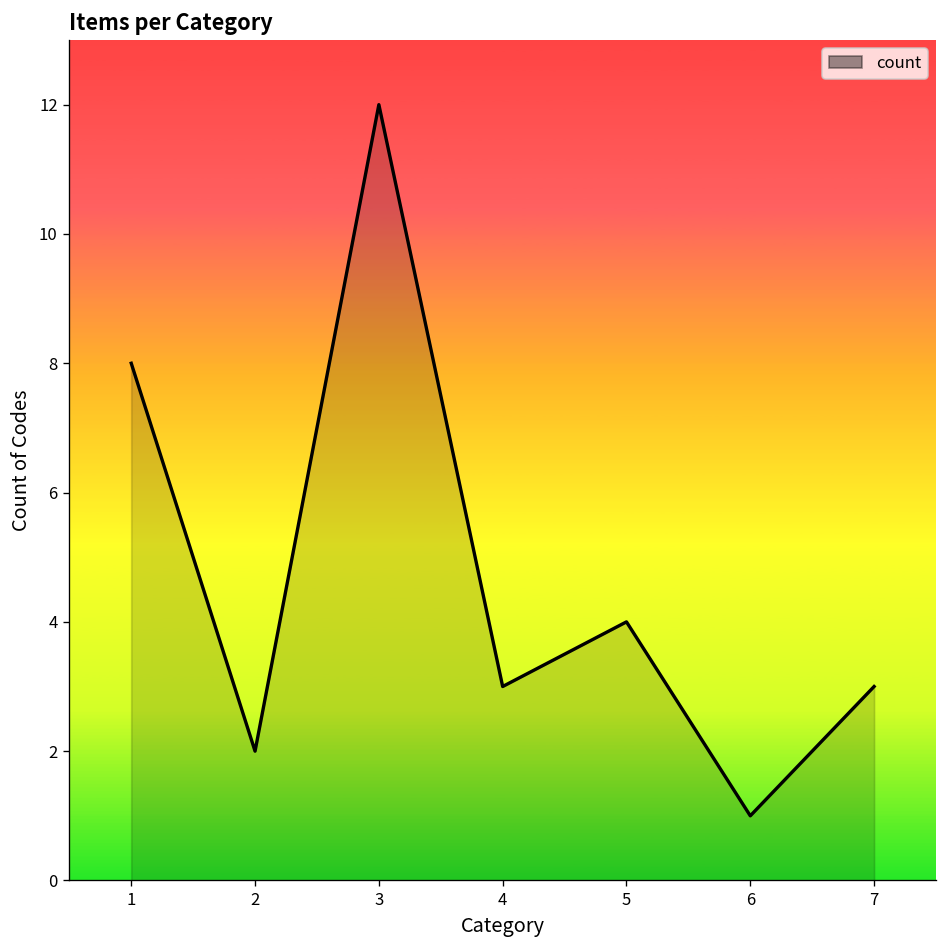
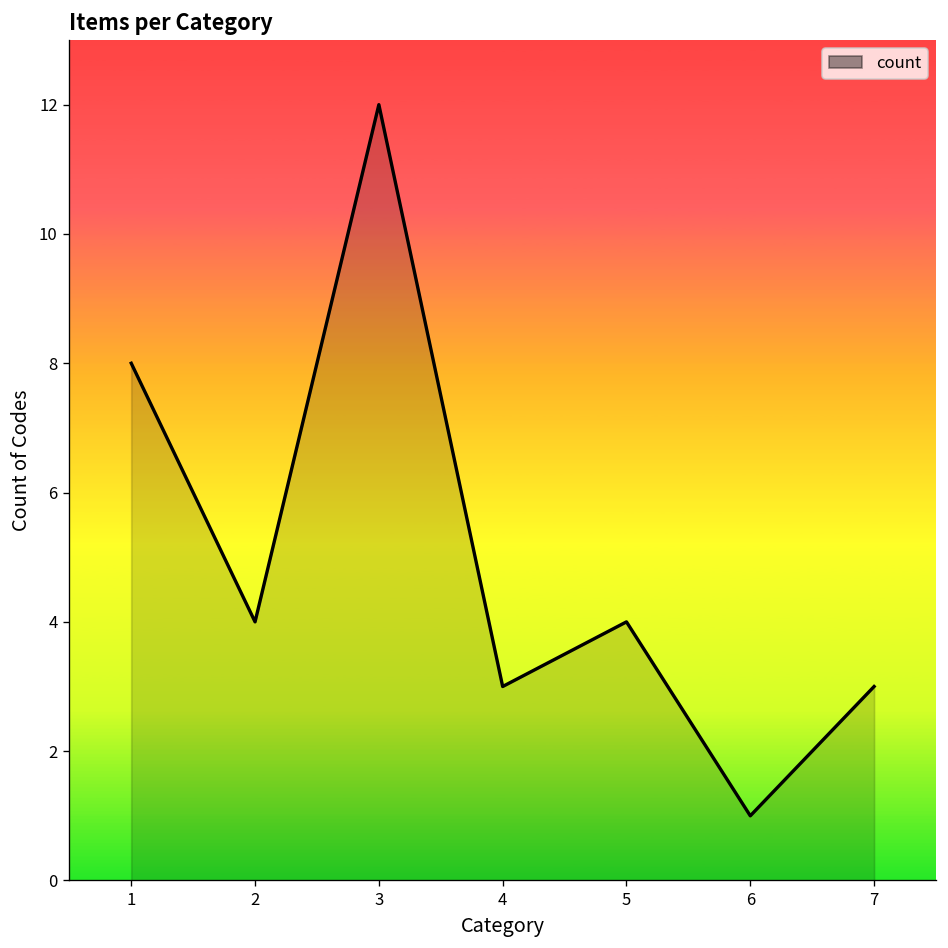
  {
    "1": 8,
-   "2": 2,
+   "2": 4,
    "3": 12,
    "4": 3,
    "5": 4,
    "6": 1,
    "7": 3
  }
